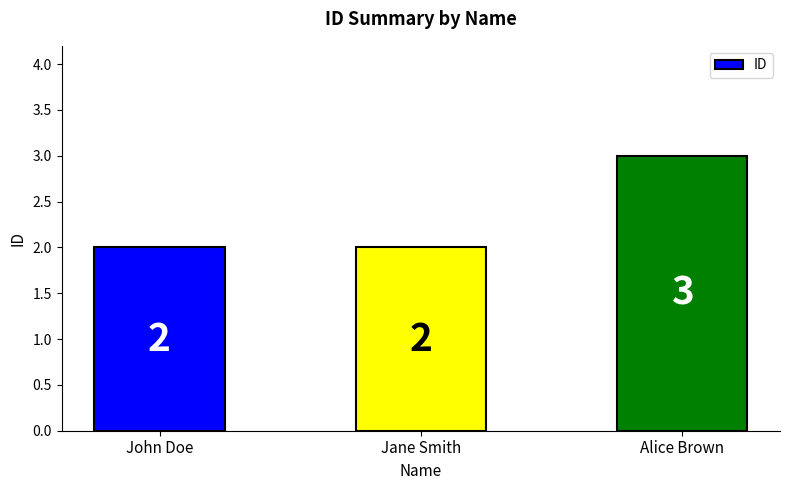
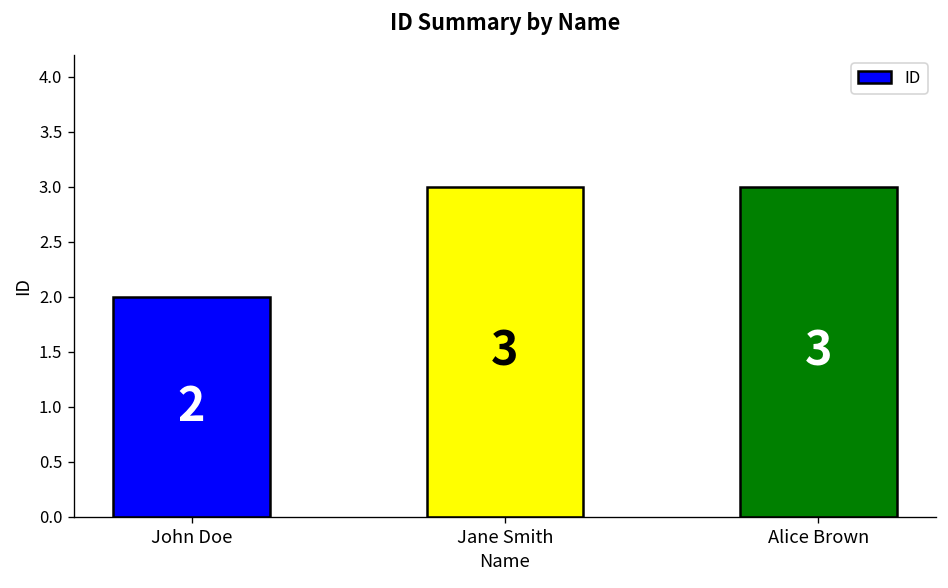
  {
    "John Doe": 2,
-   "Jane Smith": 2,
+   "Jane Smith": 3,
    "Alice Brown": 3
  }
